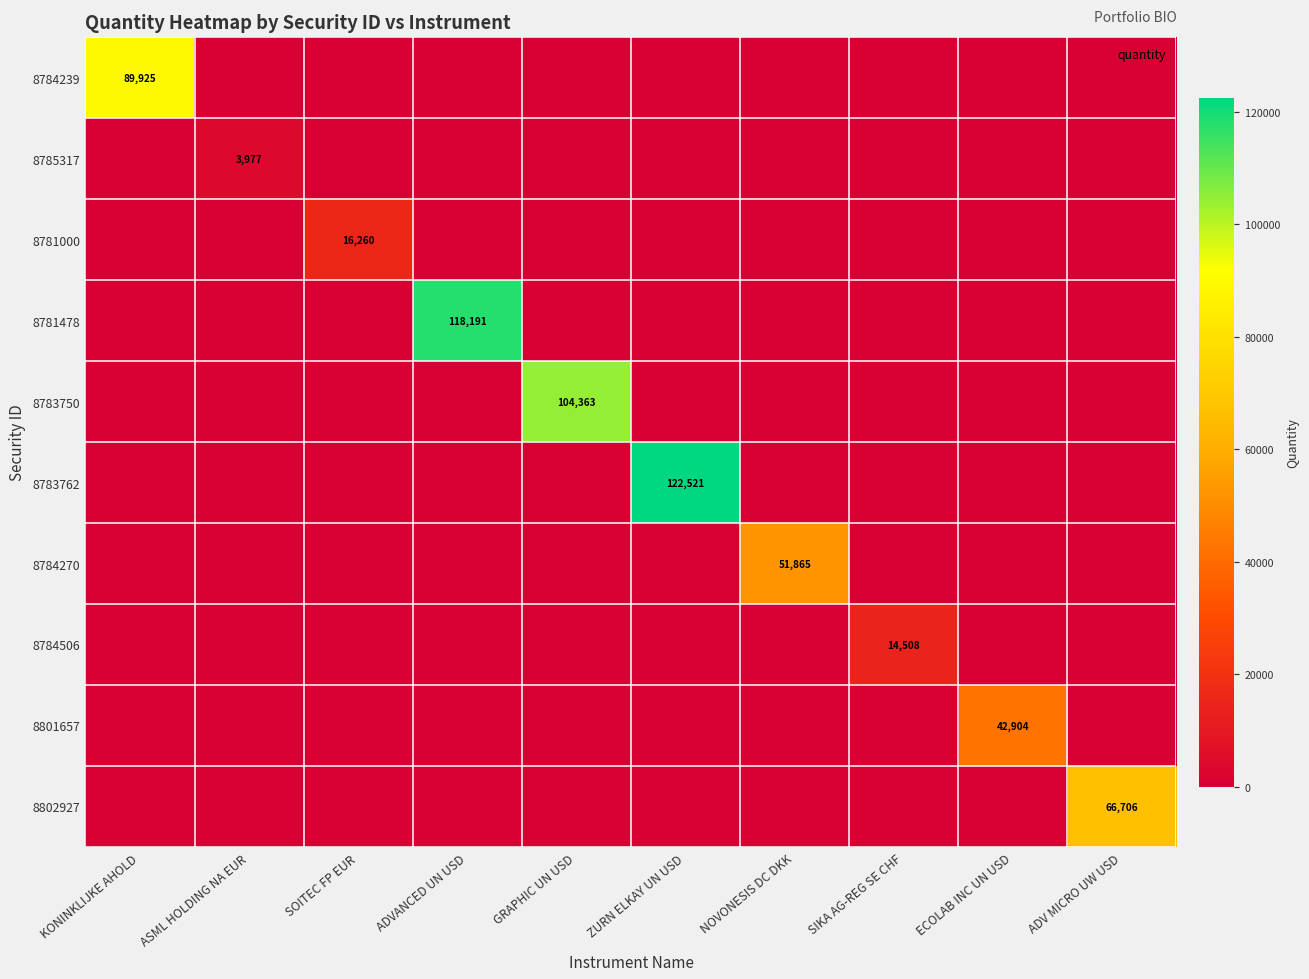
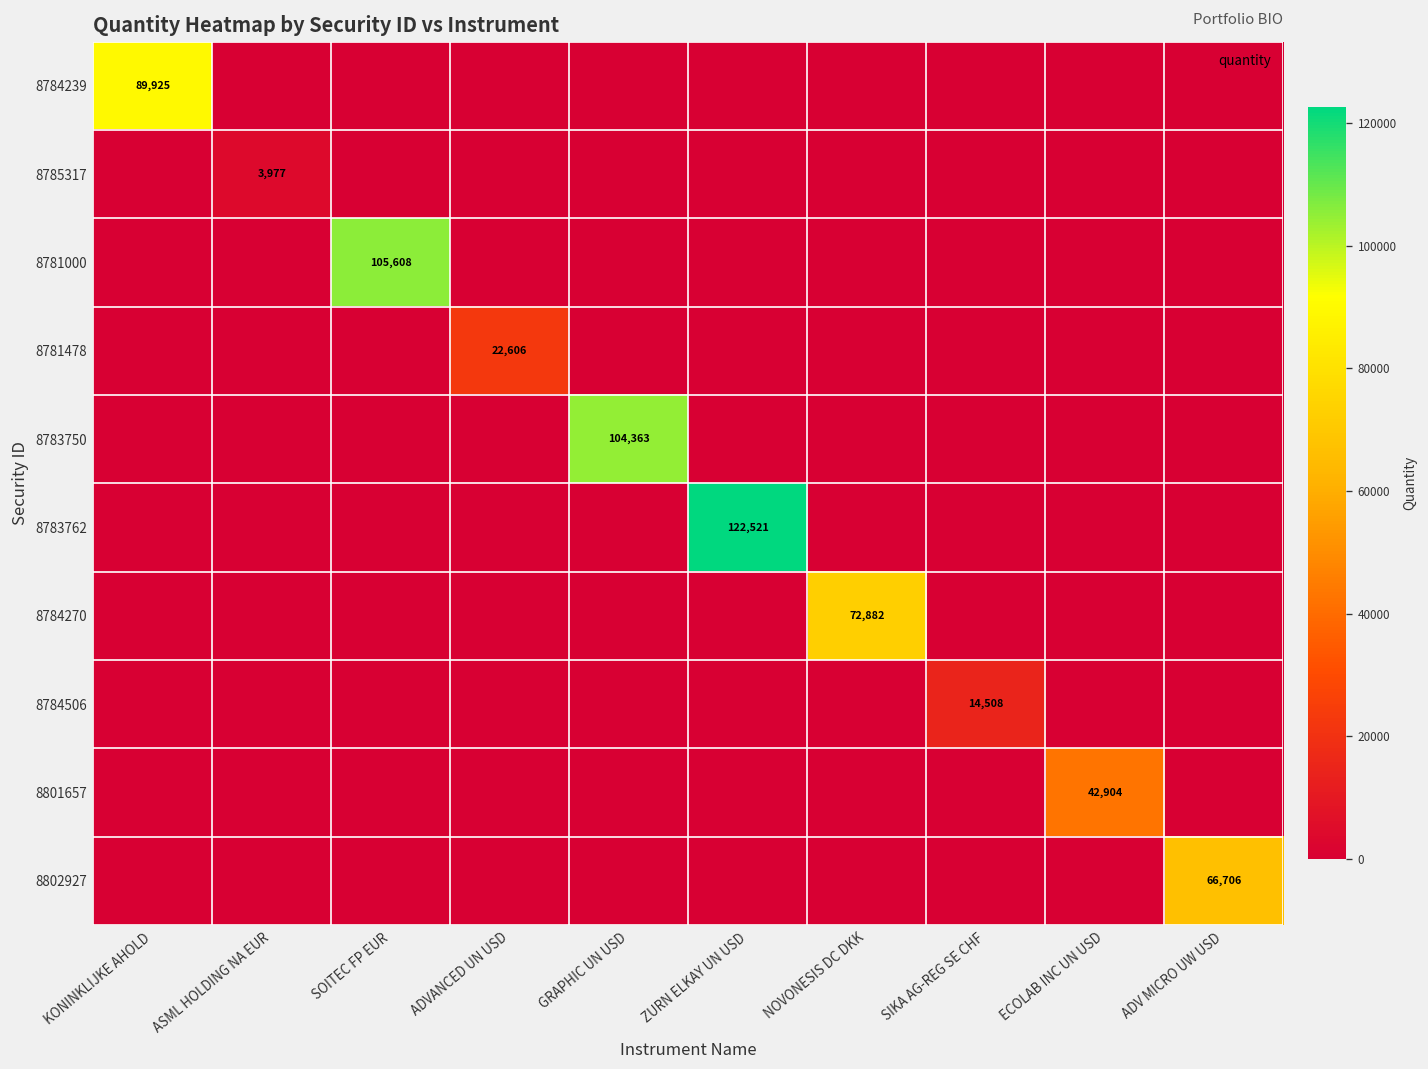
  {
    "8784239": {
      "KONINKLIJKE AHOLD": "89,925"
    },
    "8785317": {
      "ASML HOLDING NA EUR": "3,977"
    },
    "8781000": {
-     "SOITEC FP EUR": "16,260"
+     "SOITEC FP EUR": "105,608"
    },
    "8781478": {
-     "ADVANCED UN USD": "118,191"
+     "ADVANCED UN USD": "22,606"
    },
    "8783750": {
      "GRAPHIC UN USD": "104,363"
    },
    "8783762": {
      "ZURN ELKAY UN USD": "122,521"
    },
    "8784270": {
-     "NOVONESIS DC DKK": "51,865"
+     "NOVONESIS DC DKK": "72,882"
    },
    "8784506": {
      "SIKA AG-REG SE CHF": "14,508"
    },
    "8801657": {
      "ECOLAB INC UN USD": "42,904"
    },
    "8802927": {
      "ADV MICRO UW USD": "66,706"
    }
  }
